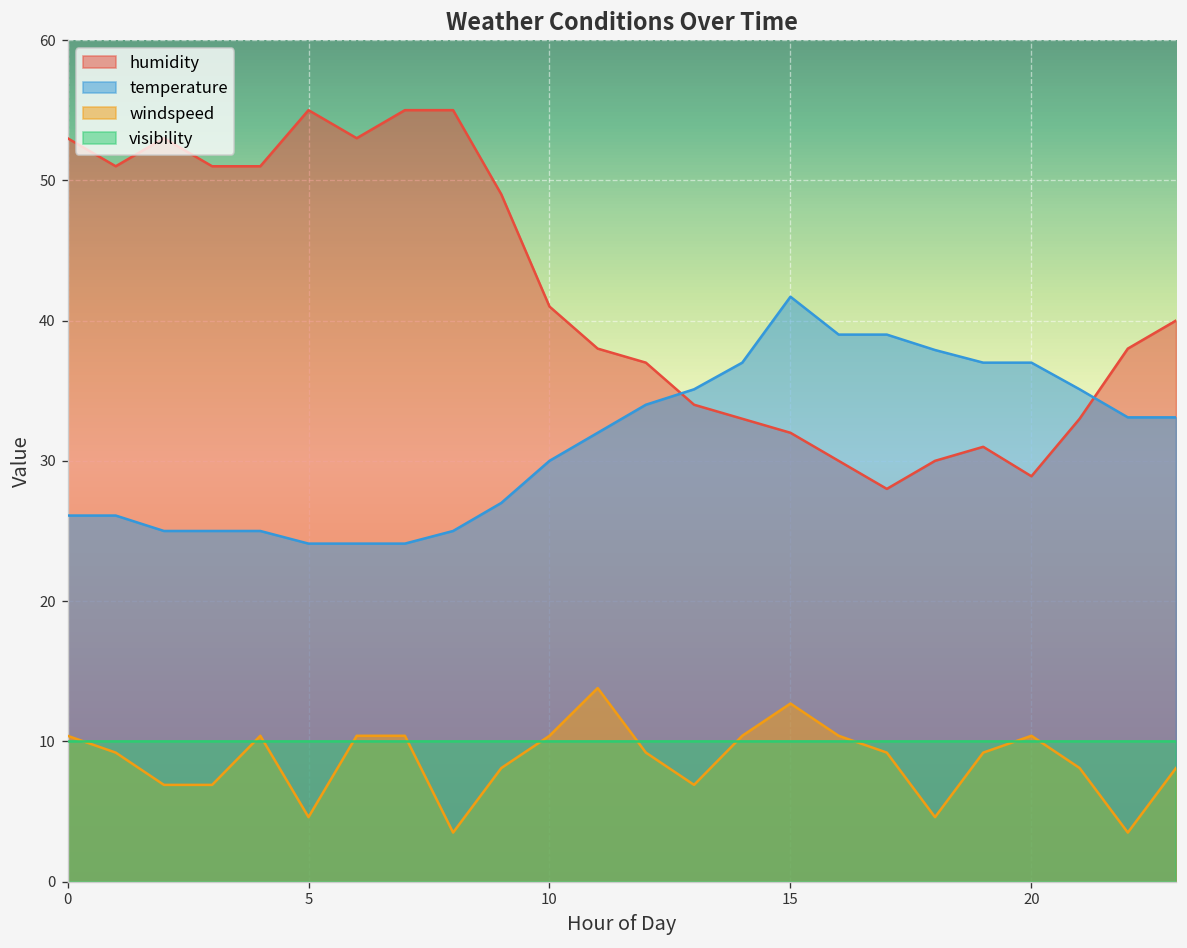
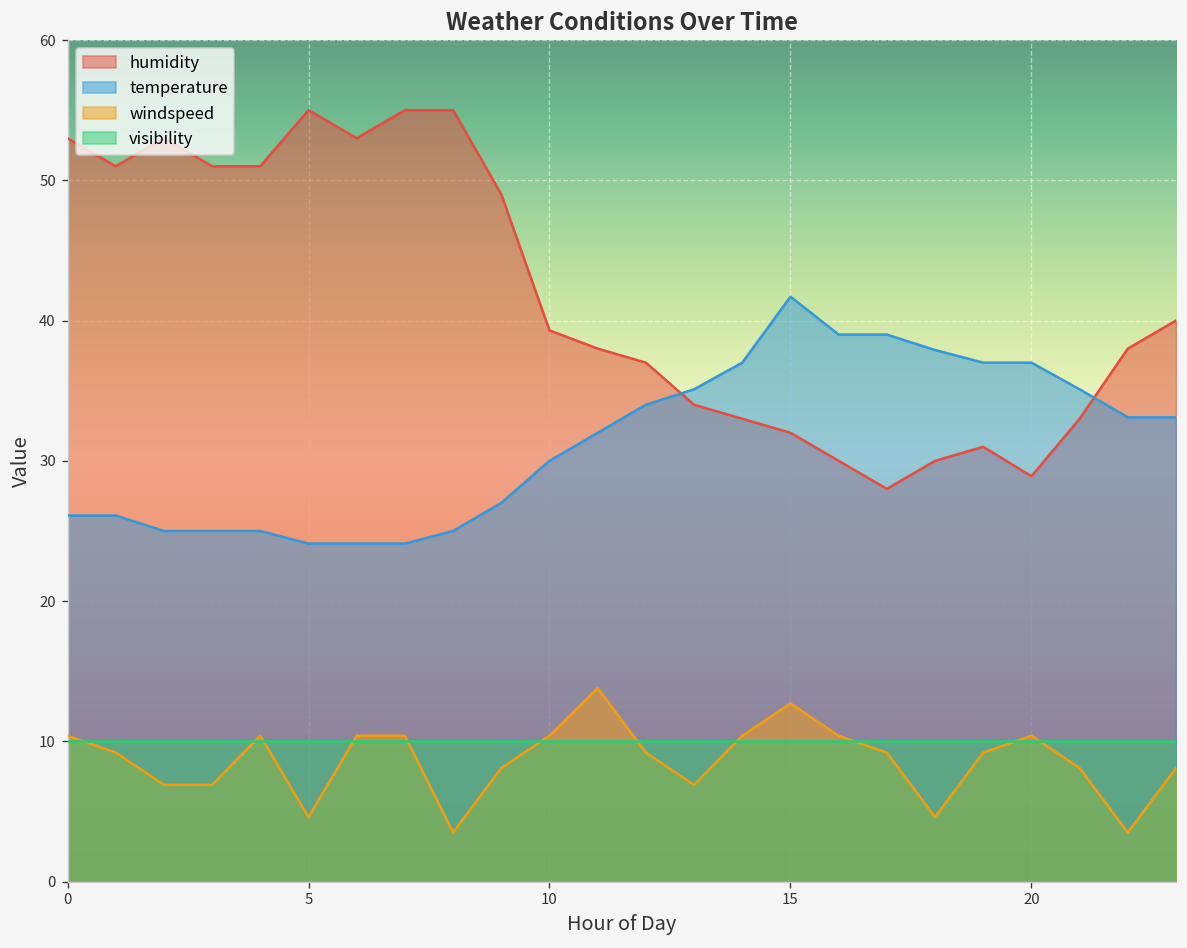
  {
    "humidity": {
      "0": 53.0,
      "5": 55.0,
-     "10": 41.0,
+     "10": 39.3,
      "15": 32.0,
      "20": 28.9
    },
    "temperature": {
      "0": 26.1,
      "5": 24.1,
      "10": 30.0,
      "15": 41.7,
      "20": 37.0
    },
    "windspeed": {
      "0": 10.4,
      "5": 4.6,
      "10": 10.4,
      "15": 12.7,
      "20": 10.4
    },
    "visibility": {
      "0": 10.0,
      "5": 10.0,
      "10": 10.0,
      "15": 10.0,
      "20": 10.0
    }
  }
